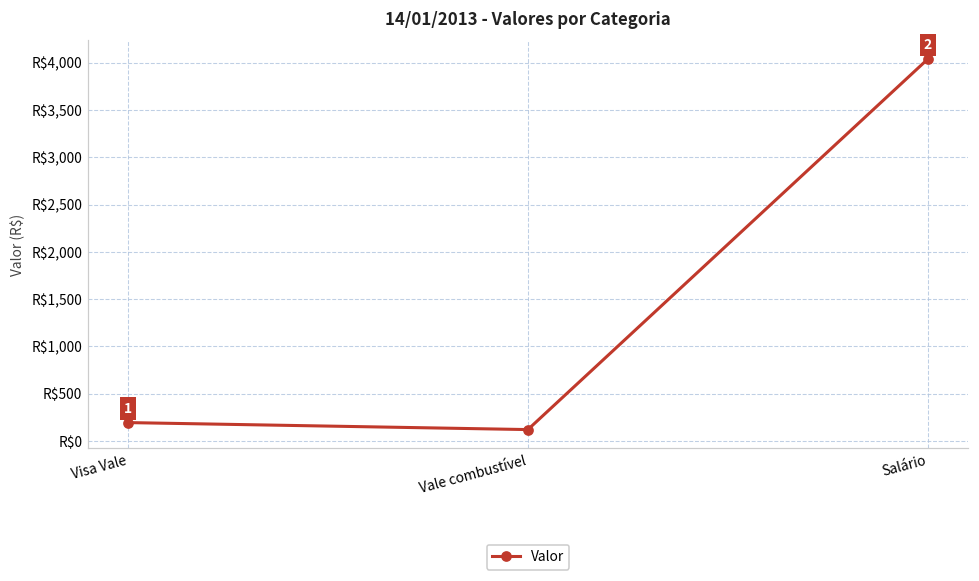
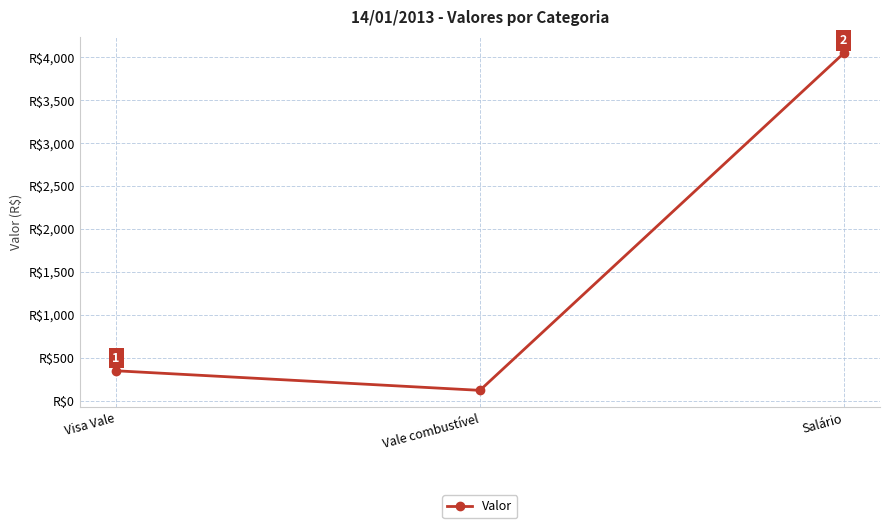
  {
-   "Visa Vale": "R$200",
+   "Visa Vale": "R$300",
    "Vale combustível": "R$100"
  }
